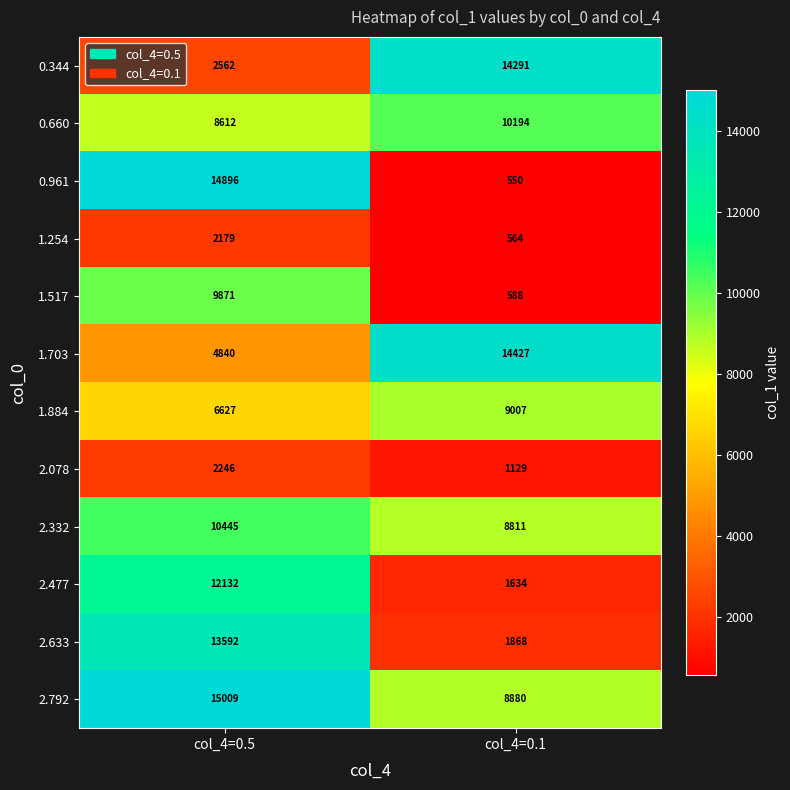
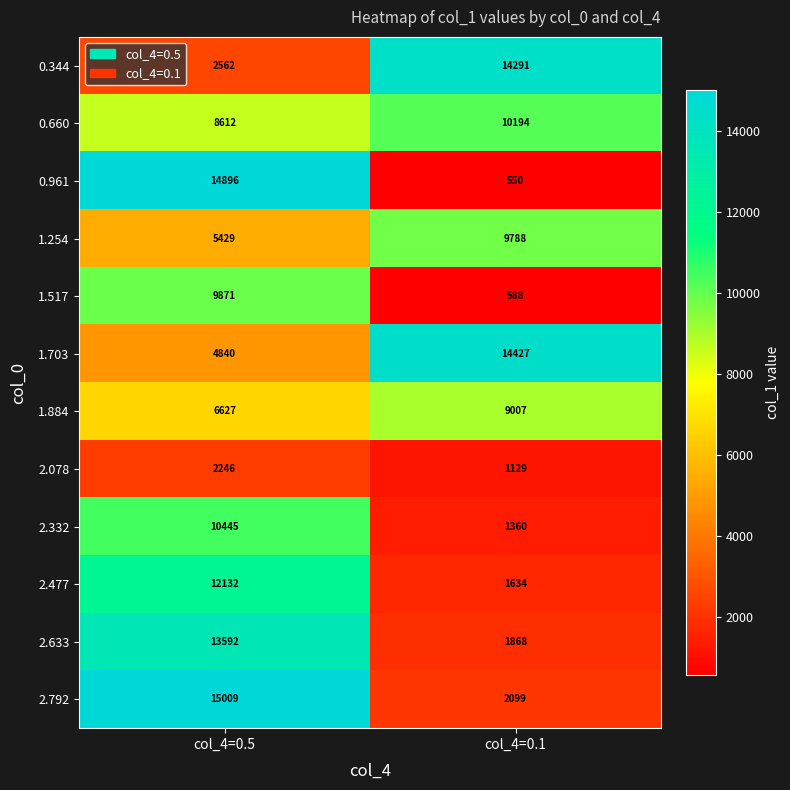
  {
    "0.344": {
      "col_4=0.5": 2562,
      "col_4=0.1": 14291
    },
    "0.660": {
      "col_4=0.5": 8612,
      "col_4=0.1": 10194
    },
    "0.961": {
      "col_4=0.5": 14896,
      "col_4=0.1": 550
    },
    "1.254": {
-     "col_4=0.5": 2179,
-     "col_4=0.1": 564
+     "col_4=0.5": 5429,
+     "col_4=0.1": 9788
    },
    "1.517": {
      "col_4=0.5": 9871,
      "col_4=0.1": 588
    },
    "1.703": {
      "col_4=0.5": 4840,
      "col_4=0.1": 14427
    },
    "1.884": {
      "col_4=0.5": 6627,
      "col_4=0.1": 9007
    },
    "2.078": {
      "col_4=0.5": 2246,
      "col_4=0.1": 1129
    },
    "2.332": {
      "col_4=0.5": 10445,
-     "col_4=0.1": 8811
+     "col_4=0.1": 1360
    },
    "2.477": {
      "col_4=0.5": 12132,
      "col_4=0.1": 1634
    },
    "2.633": {
      "col_4=0.5": 13592,
      "col_4=0.1": 1868
    },
    "2.792": {
      "col_4=0.5": 15009,
-     "col_4=0.1": 8880
+     "col_4=0.1": 2099
    }
  }
